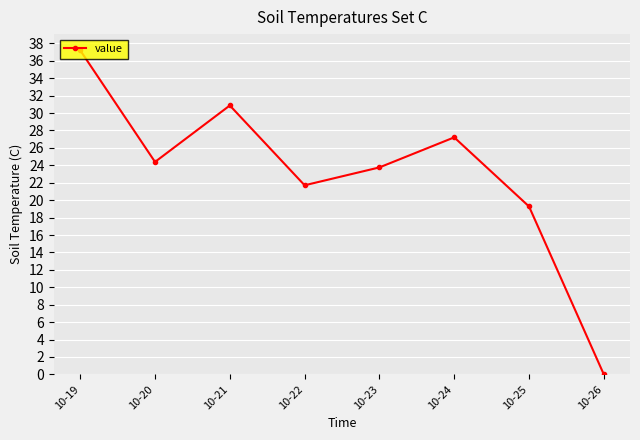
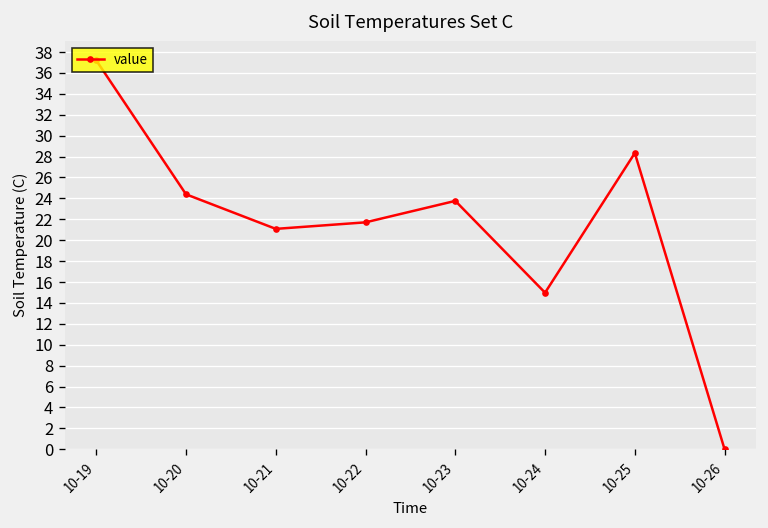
  {
    "10-20": 24,
-   "10-21": 31,
+   "10-21": 21,
    "10-22": 22,
    "10-23": 24,
-   "10-24": 27,
-   "10-25": 19,
+   "10-24": 15,
+   "10-25": 28,
    "10-26": 0
  }
